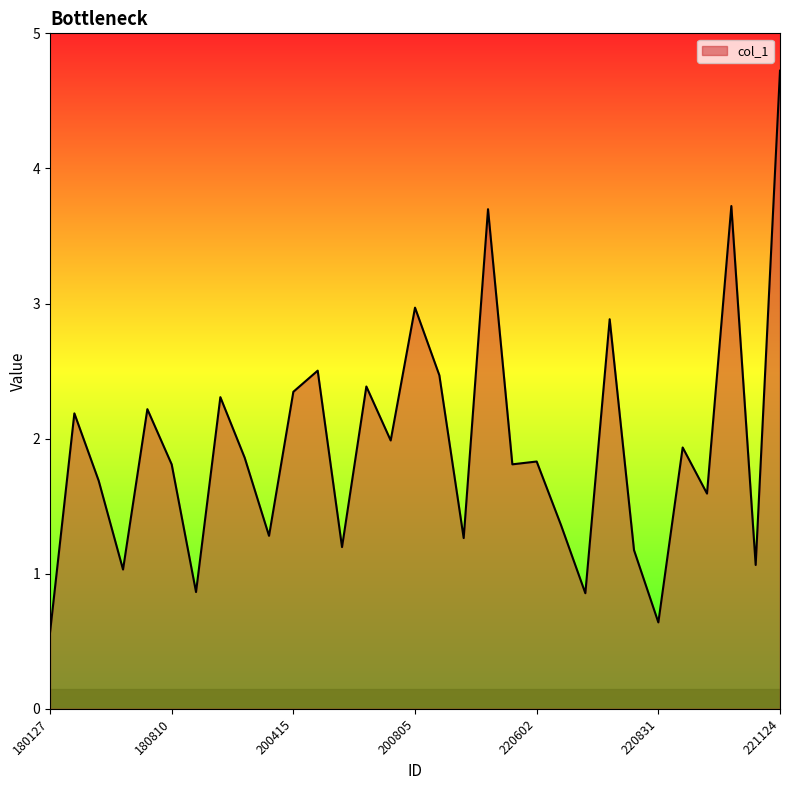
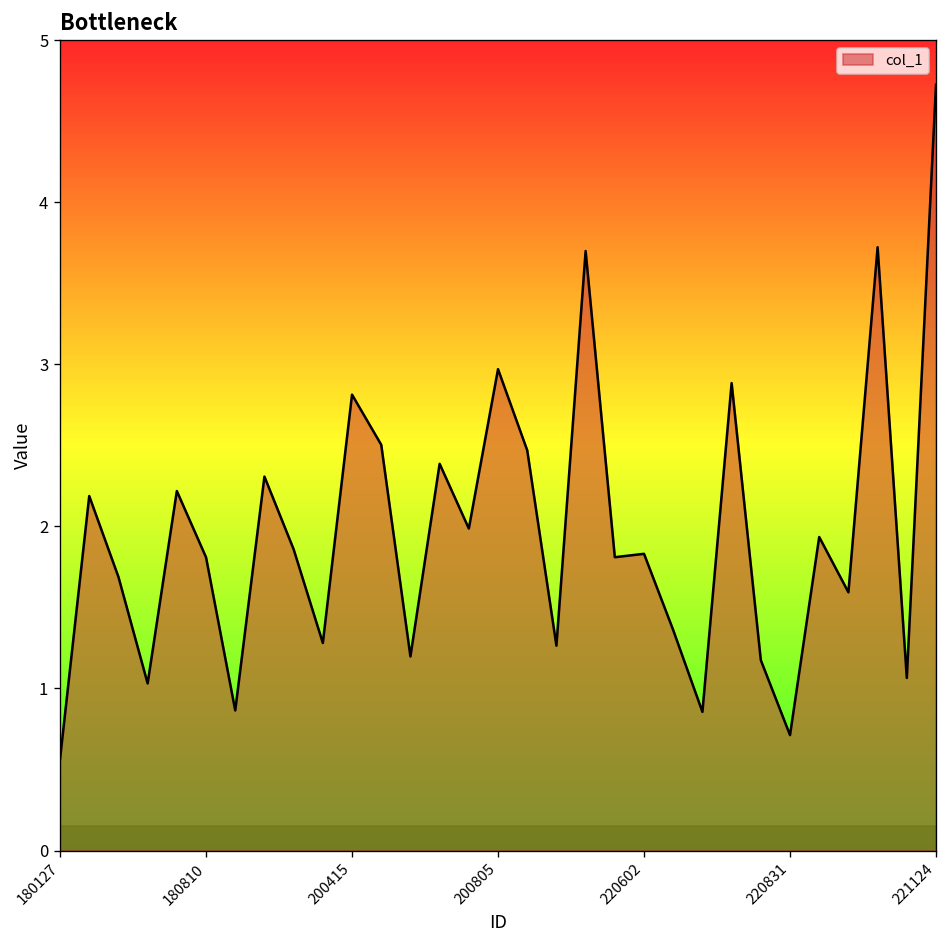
  {
    "180127": 0.56,
    "180810": 1.81,
-   "200415": 2.35,
+   "200415": 2.81,
    "200805": 2.97,
    "220602": 1.83,
-   "220831": 0.64,
+   "220831": 0.71,
    "221124": 4.72
  }
